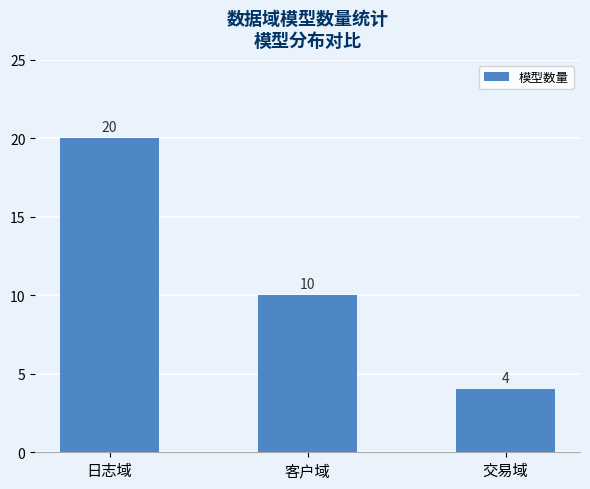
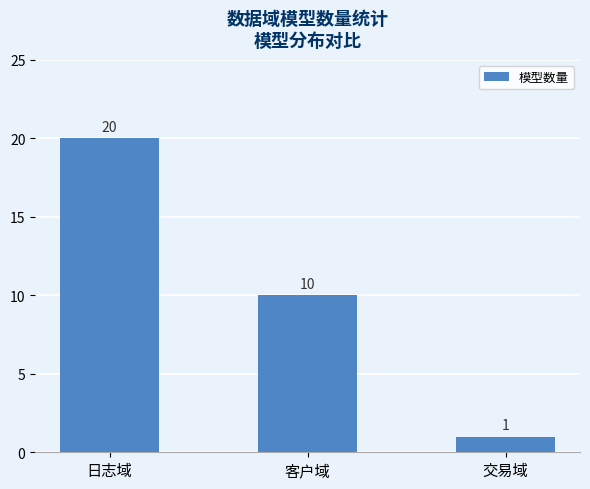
  {
    "日志域": 20,
    "客户域": 10,
-   "交易域": 4
+   "交易域": 1
  }
